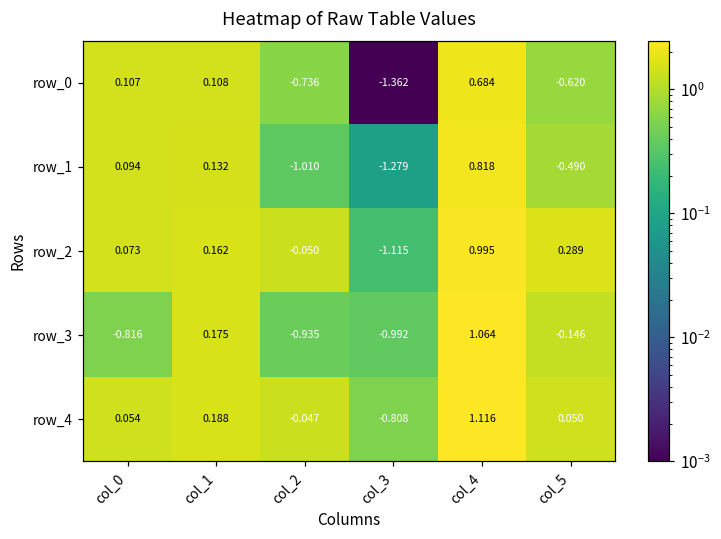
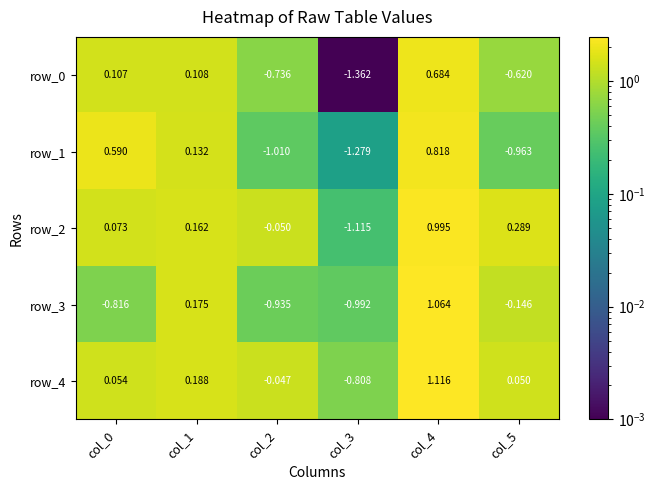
  {
    "row_0": {
      "col_0": 0.107,
      "col_1": 0.108,
      "col_2": -0.736,
      "col_3": -1.362,
      "col_4": 0.684,
      "col_5": -0.620
    },
    "row_1": {
-     "col_0": 0.094,
+     "col_0": 0.590,
      "col_1": 0.132,
      "col_2": -1.010,
      "col_3": -1.279,
      "col_4": 0.818,
-     "col_5": -0.490
+     "col_5": -0.963
    },
    "row_2": {
      "col_0": 0.073,
      "col_1": 0.162,
      "col_2": -0.050,
      "col_3": -1.115,
      "col_4": 0.995,
      "col_5": 0.289
    },
    "row_3": {
      "col_0": -0.816,
      "col_1": 0.175,
      "col_2": -0.935,
      "col_3": -0.992,
      "col_4": 1.064,
      "col_5": -0.146
    },
    "row_4": {
      "col_0": 0.054,
      "col_1": 0.188,
      "col_2": -0.047,
      "col_3": -0.808,
      "col_4": 1.116,
      "col_5": 0.050
    }
  }
